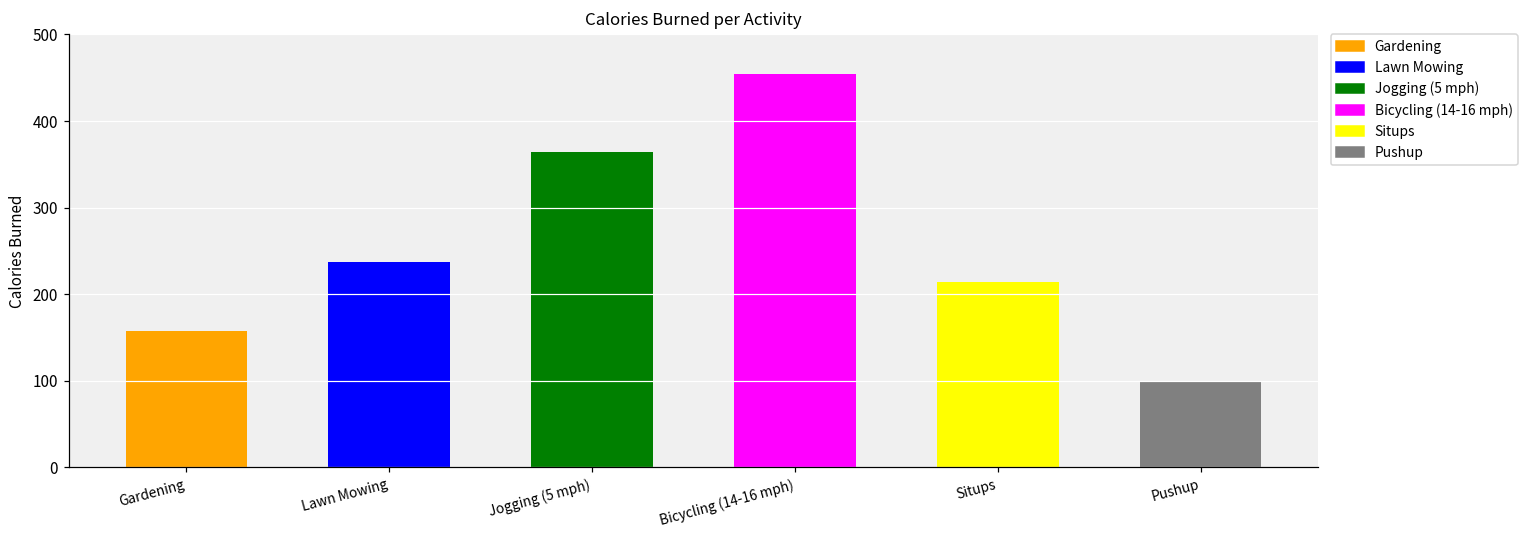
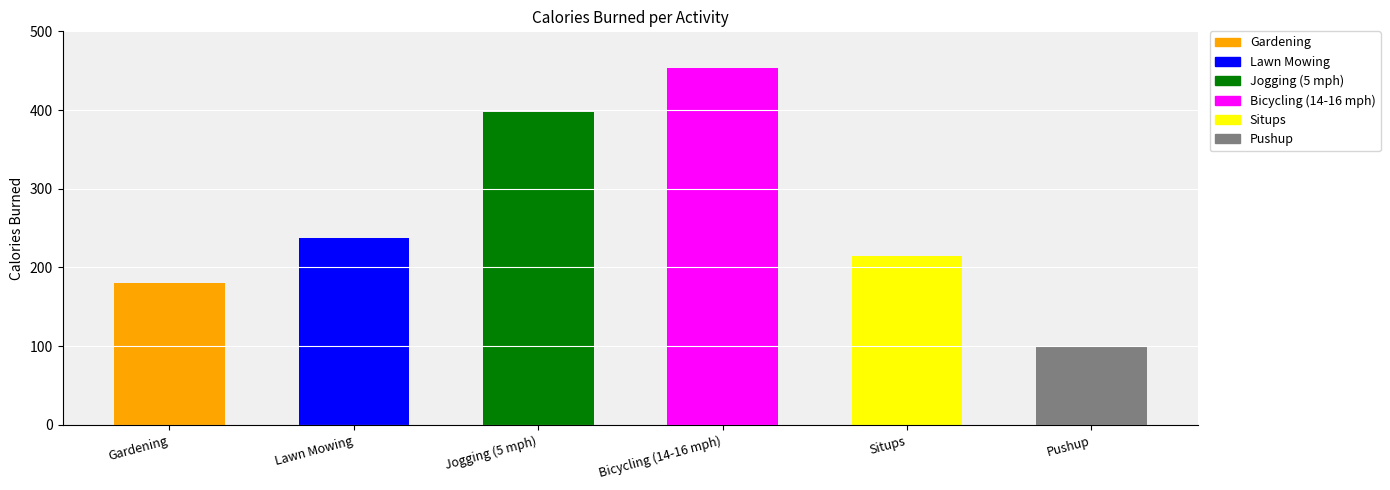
  {
-   "Gardening": 160,
+   "Gardening": 180,
    "Lawn Mowing": 240,
-   "Jogging (5 mph)": 360,
+   "Jogging (5 mph)": 400,
    "Bicycling (14-16 mph)": 450,
    "Situps": 210,
    "Pushup": 100
  }
